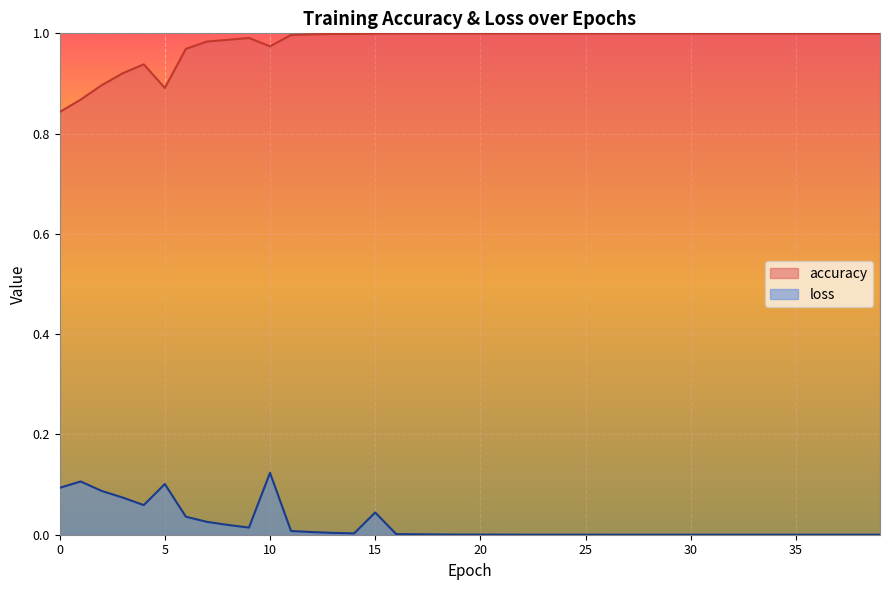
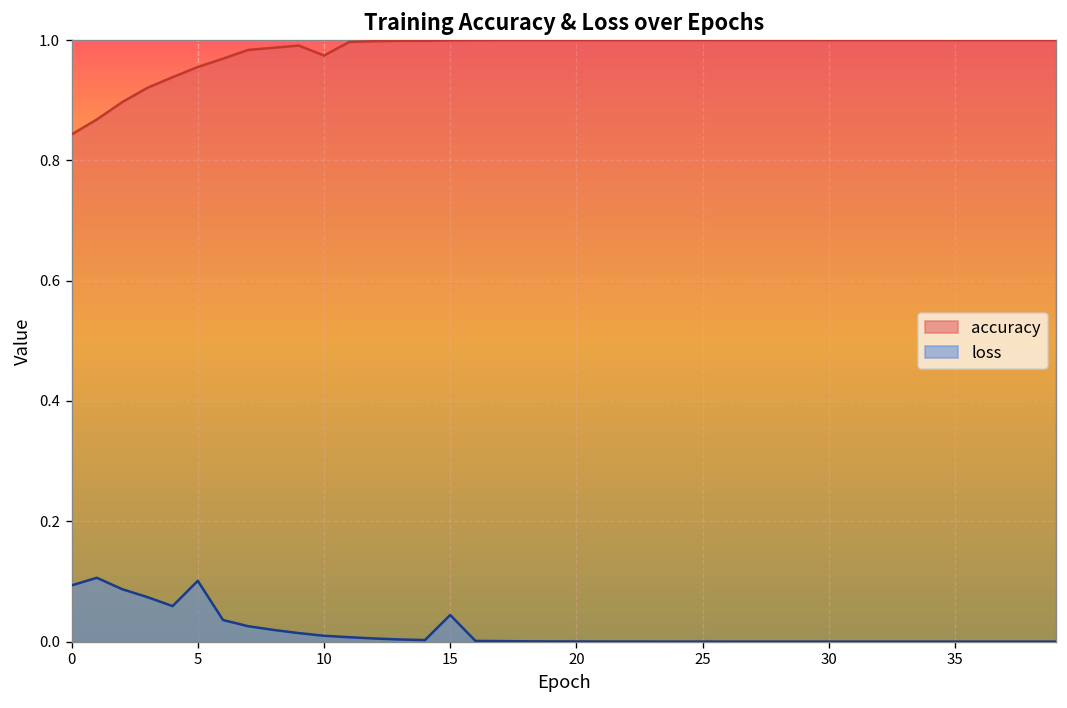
  {
    "accuracy": {
      "0": 0.84,
-     "5": 0.89,
+     "5": 0.96,
      "10": 0.97,
      "15": 1.00,
      "20": 1.00,
      "25": 1.00,
      "30": 1.00,
      "35": 1.00
    },
    "loss": {
      "0": 0.09,
      "5": 0.10,
-     "10": 0.12,
+     "10": 0.01,
      "15": 0.04,
      "20": 0.00,
      "25": 0.00,
      "30": 0.00,
      "35": 0.00
    }
  }
